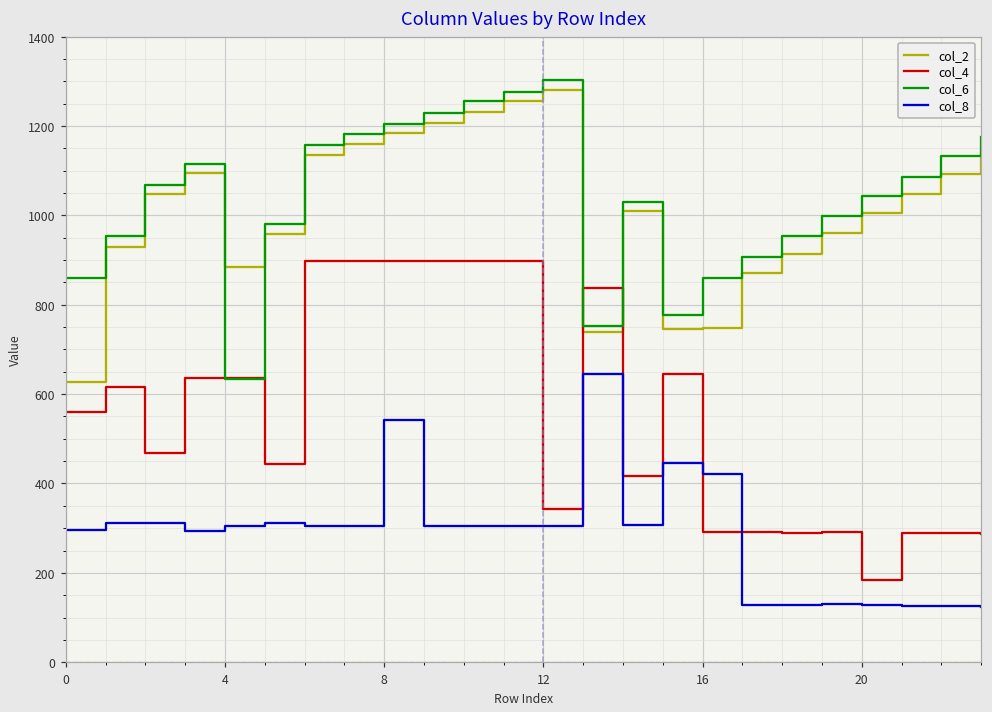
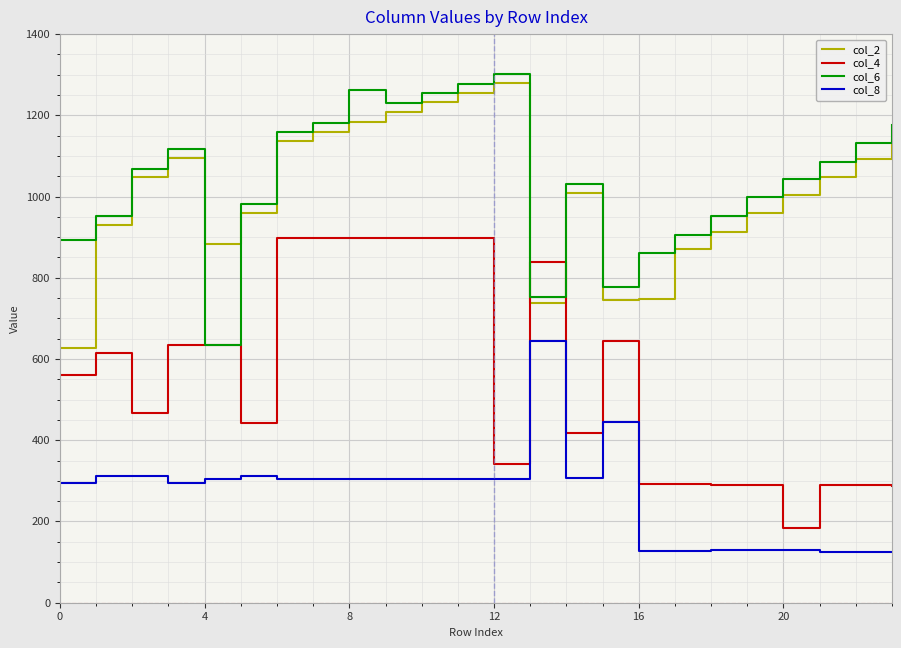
  {
    "col_2": {
      "0": 630,
      "4": 880,
      "8": 1180,
      "12": 1280,
      "16": 750,
      "20": 1010
    },
    "col_4": {
      "0": 560,
      "8": 900,
      "12": 340,
      "16": 290,
      "20": 180
    },
    "col_6": {
-     "0": 860,
-     "8": 1210,
+     "0": 890,
+     "8": 1260,
      "12": 1300,
      "16": 860,
      "20": 1040
    },
    "col_8": {
      "0": 300,
      "4": 300,
-     "8": 540,
+     "8": 300,
      "12": 300,
-     "16": 420,
+     "16": 130,
      "20": 130
    }
  }
